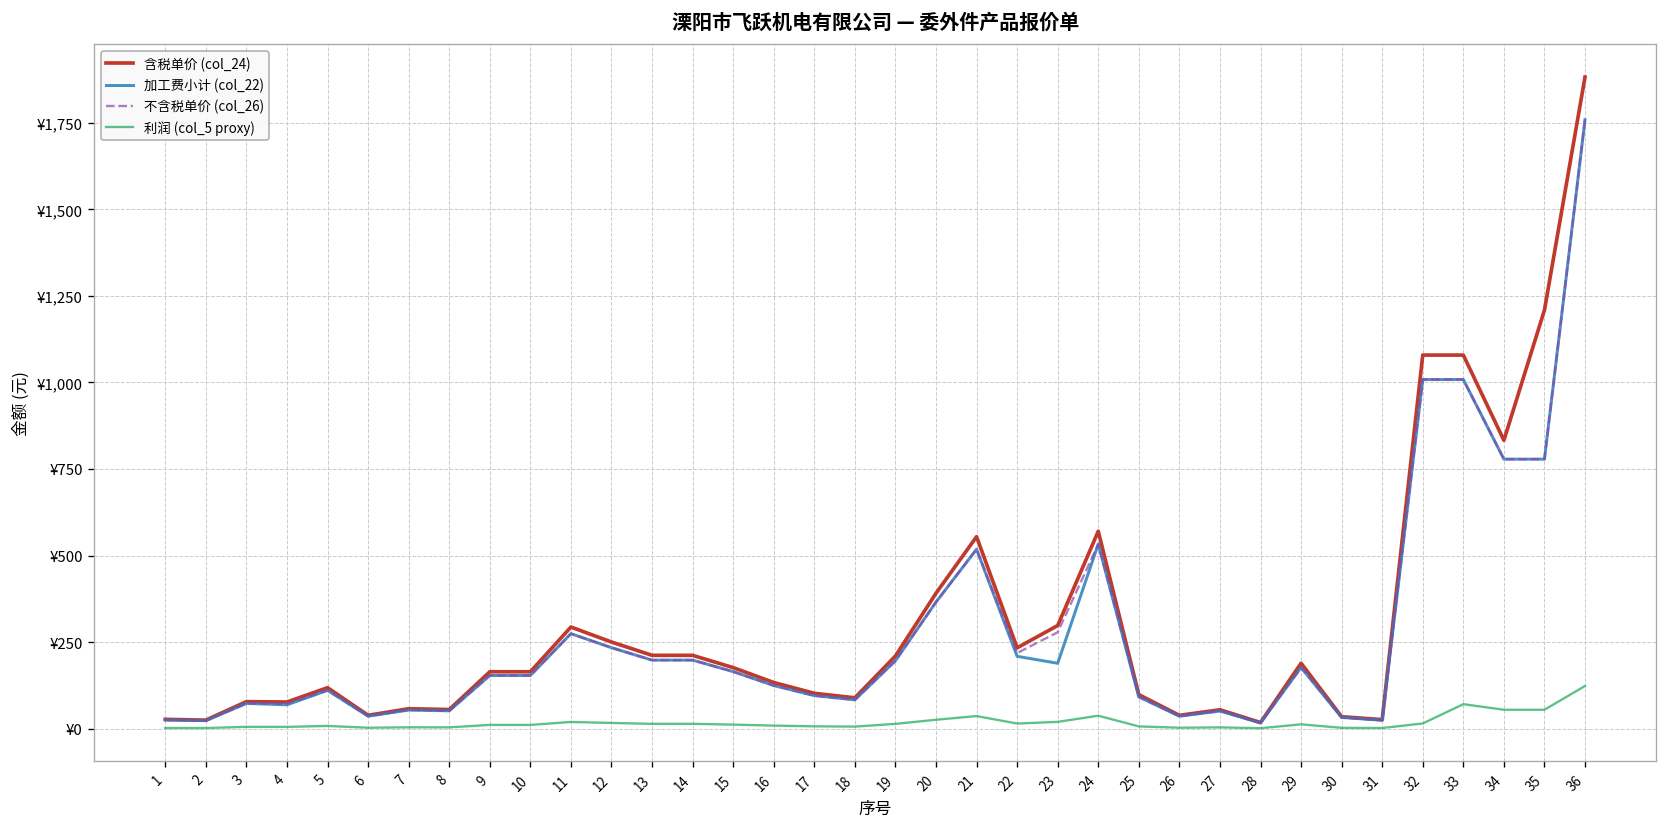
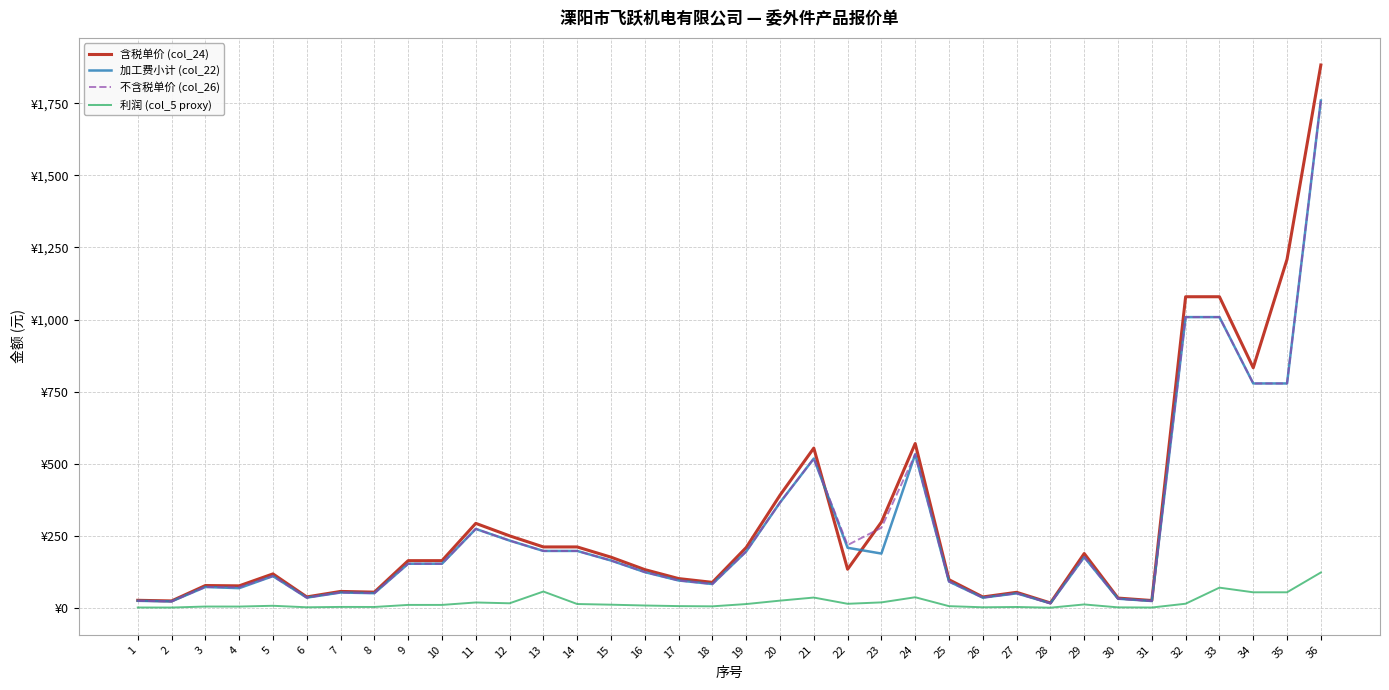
  {
    "含税单价 (col_24)": {
      "9": "¥160",
      "10": "¥160",
      "11": "¥290",
      "12": "¥250",
      "13": "¥210",
      "14": "¥210",
      "15": "¥180",
      "19": "¥210",
      "20": "¥390",
      "21": "¥550",
-     "22": "¥230",
+     "22": "¥130",
      "23": "¥300",
      "24": "¥570",
      "29": "¥190",
      "32": "¥1,080",
      "33": "¥1,080",
      "34": "¥830",
      "35": "¥1,210",
      "36": "¥1,880"
    },
    "加工费小计 (col_22)": {
      "22": "¥210",
      "23": "¥190"
    },
    "不含税单价 (col_26)": {
      "22": "¥220",
      "23": "¥280"
    },
    "利润 (col_5 proxy)": {
      "1": "¥0",
      "2": "¥0",
      "3": "¥10",
      "4": "¥10",
      "5": "¥10",
      "6": "¥0",
      "7": "¥0",
      "8": "¥0",
      "9": "¥10",
      "10": "¥10",
      "11": "¥20",
      "12": "¥20",
-     "13": "¥10",
+     "13": "¥60",
      "14": "¥10",
      "15": "¥10",
      "16": "¥10",
      "17": "¥10",
      "18": "¥10",
      "19": "¥10",
      "20": "¥30",
      "21": "¥40",
      "22": "¥10",
      "23": "¥20",
      "24": "¥40",
      "25": "¥10",
      "26": "¥0",
      "27": "¥0",
      "28": "¥0",
      "29": "¥10",
      "30": "¥0",
      "31": "¥0",
      "32": "¥10",
      "33": "¥70",
      "34": "¥50",
      "35": "¥50",
      "36": "¥120"
    }
  }
